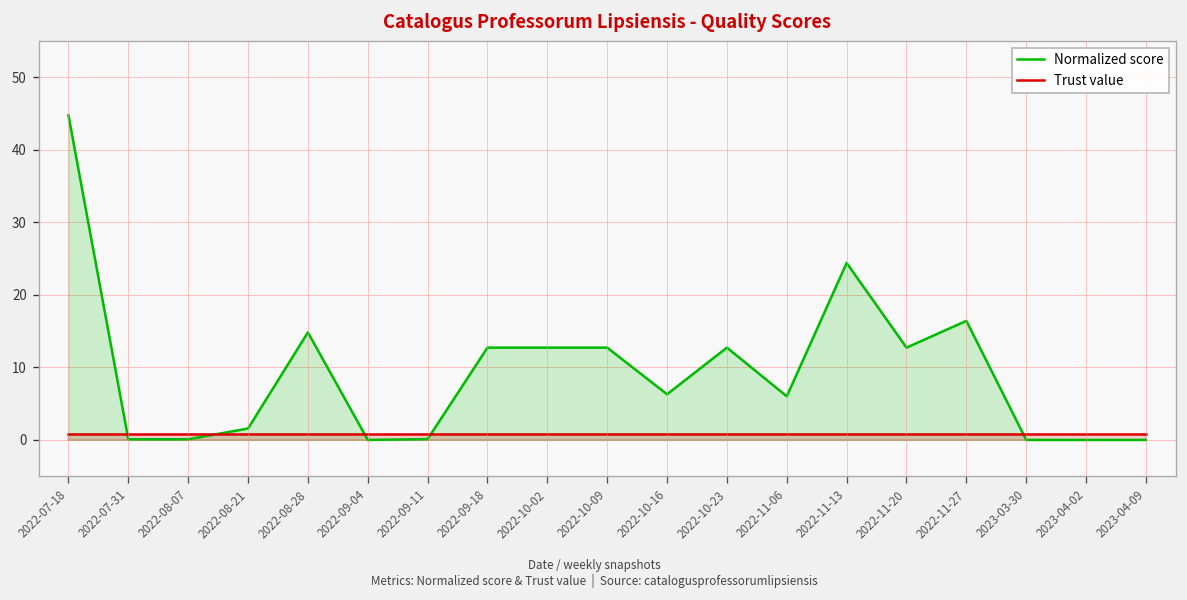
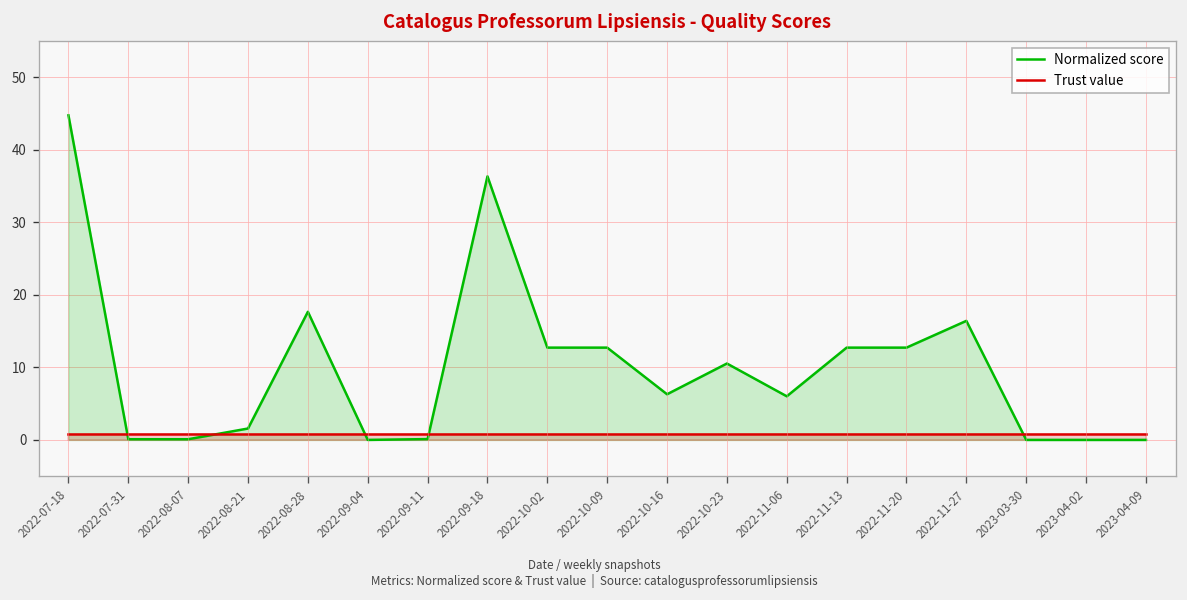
  {
    "Normalized score": {
      "2022-07-18": 45,
      "2022-07-31": 0,
      "2022-08-07": 0,
      "2022-08-21": 2,
-     "2022-08-28": 15,
+     "2022-08-28": 18,
      "2022-09-04": 0,
      "2022-09-11": 0,
-     "2022-09-18": 13,
+     "2022-09-18": 36,
      "2022-10-02": 13,
      "2022-10-09": 13,
      "2022-10-16": 6,
-     "2022-10-23": 13,
+     "2022-10-23": 11,
      "2022-11-06": 6,
-     "2022-11-13": 24,
+     "2022-11-13": 13,
      "2022-11-20": 13,
      "2022-11-27": 16,
      "2023-03-30": 0,
      "2023-04-02": 0,
      "2023-04-09": 0
    },
    "Trust value": {
      "2022-07-18": 1,
      "2022-07-31": 1,
      "2022-08-07": 1,
      "2022-08-21": 1,
      "2022-08-28": 1,
      "2022-09-04": 1,
      "2022-09-11": 1,
      "2022-09-18": 1,
      "2022-10-02": 1,
      "2022-10-09": 1,
      "2022-10-16": 1,
      "2022-10-23": 1,
      "2022-11-06": 1,
      "2022-11-13": 1,
      "2022-11-20": 1,
      "2022-11-27": 1,
      "2023-03-30": 1,
      "2023-04-02": 1,
      "2023-04-09": 1
    }
  }
